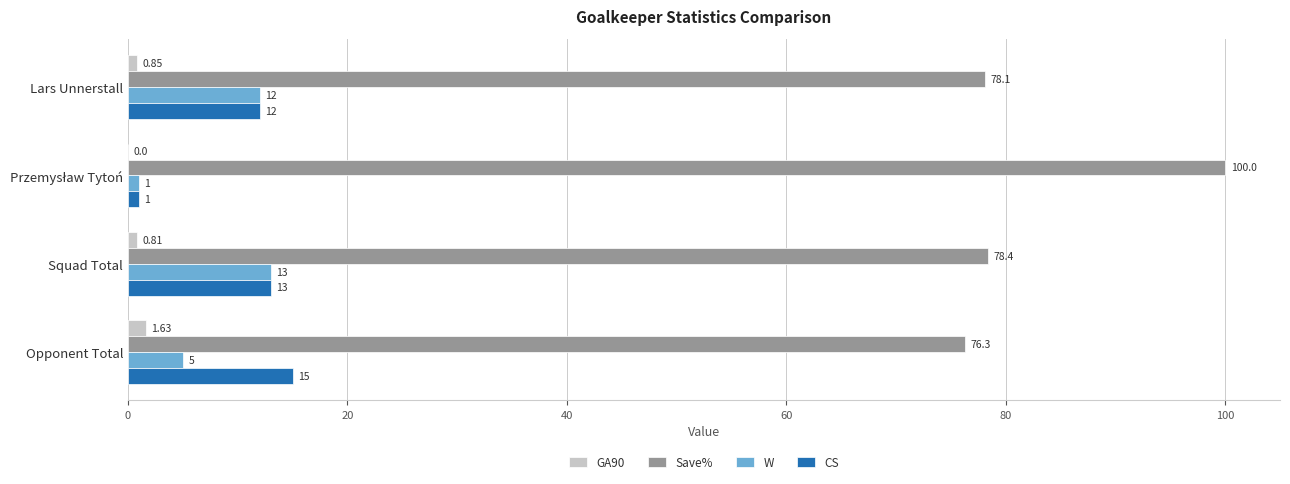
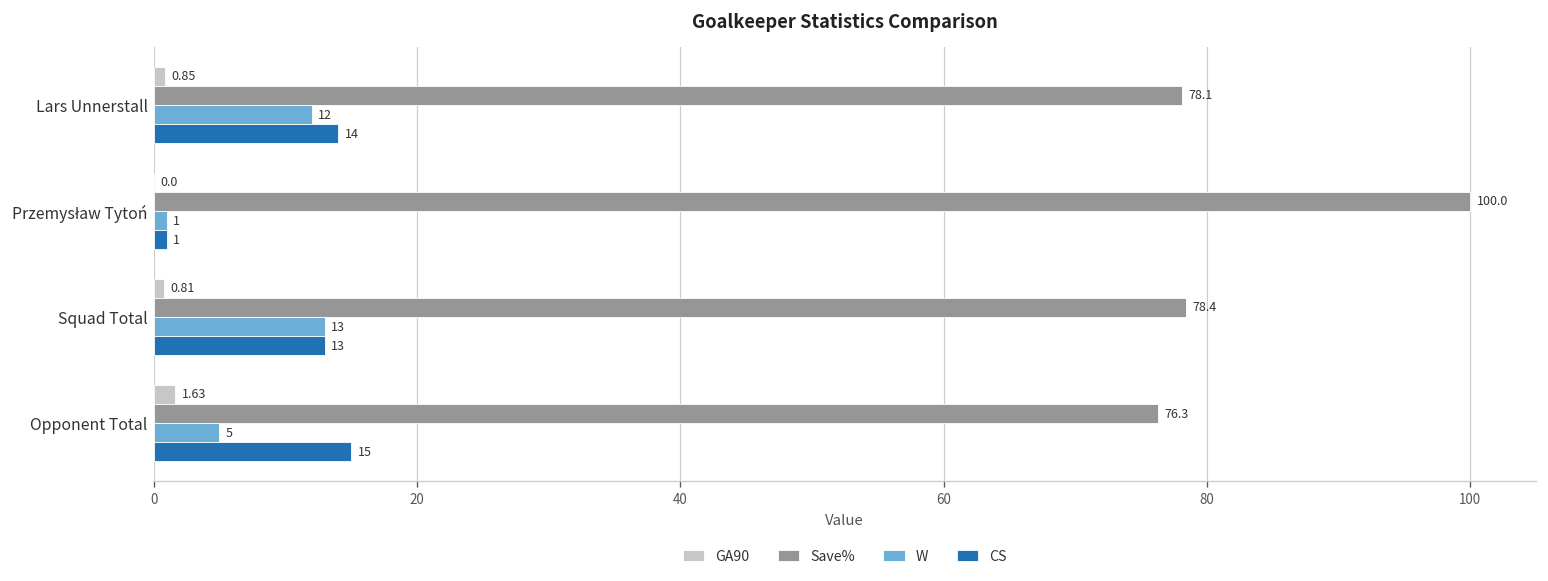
  {
    "GA90": {
      "Lars Unnerstall": 0.85,
      "Przemysław Tytoń": 0.0,
      "Squad Total": 0.81,
      "Opponent Total": 1.63
    },
    "Save%": {
      "Lars Unnerstall": 78.1,
      "Przemysław Tytoń": 100.0,
      "Squad Total": 78.4,
      "Opponent Total": 76.3
    },
    "W": {
      "Lars Unnerstall": 12,
      "Przemysław Tytoń": 1,
      "Squad Total": 13,
      "Opponent Total": 5
    },
    "CS": {
-     "Lars Unnerstall": 12,
+     "Lars Unnerstall": 14,
      "Przemysław Tytoń": 1,
      "Squad Total": 13,
      "Opponent Total": 15
    }
  }
